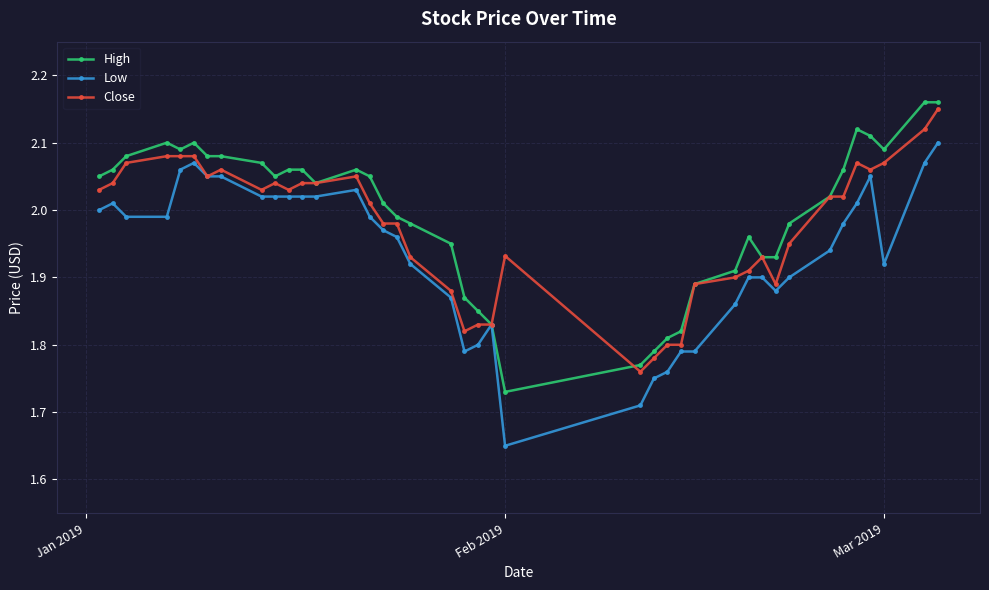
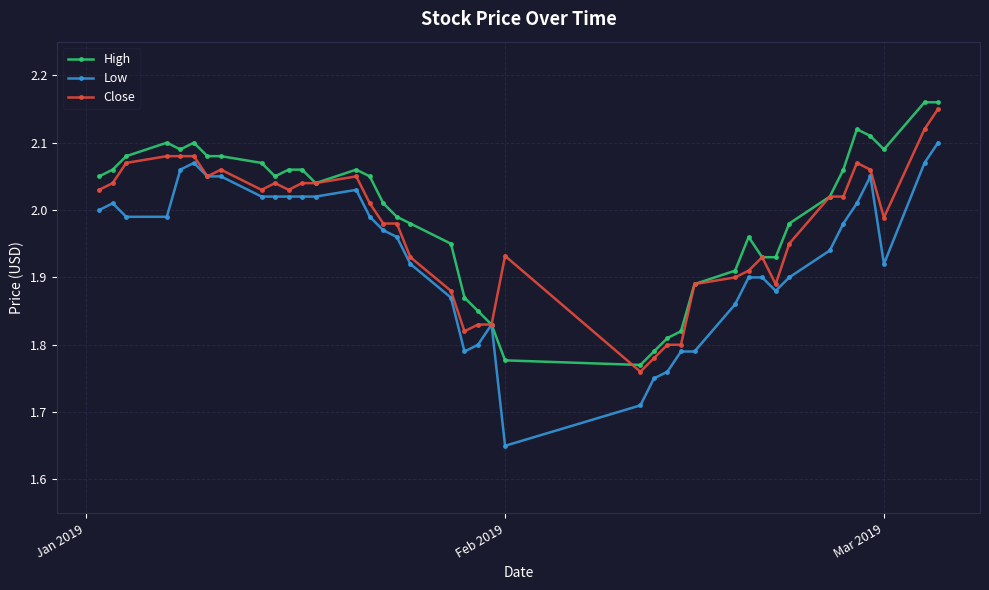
  {
    "High": {
-     "Feb 2019": 1.73,
+     "Feb 2019": 1.78,
      "Mar 2019": 2.09
    },
    "Low": {
      "Feb 2019": 1.65,
      "Mar 2019": 1.92
    },
    "Close": {
      "Feb 2019": 1.93,
-     "Mar 2019": 2.07
+     "Mar 2019": 1.99
    }
  }
